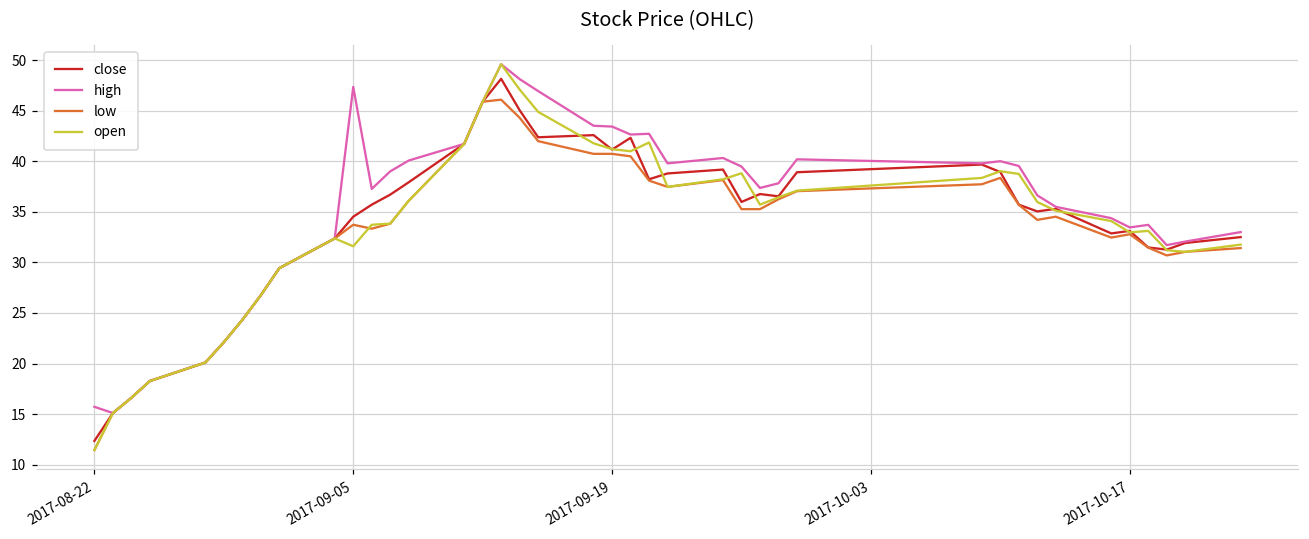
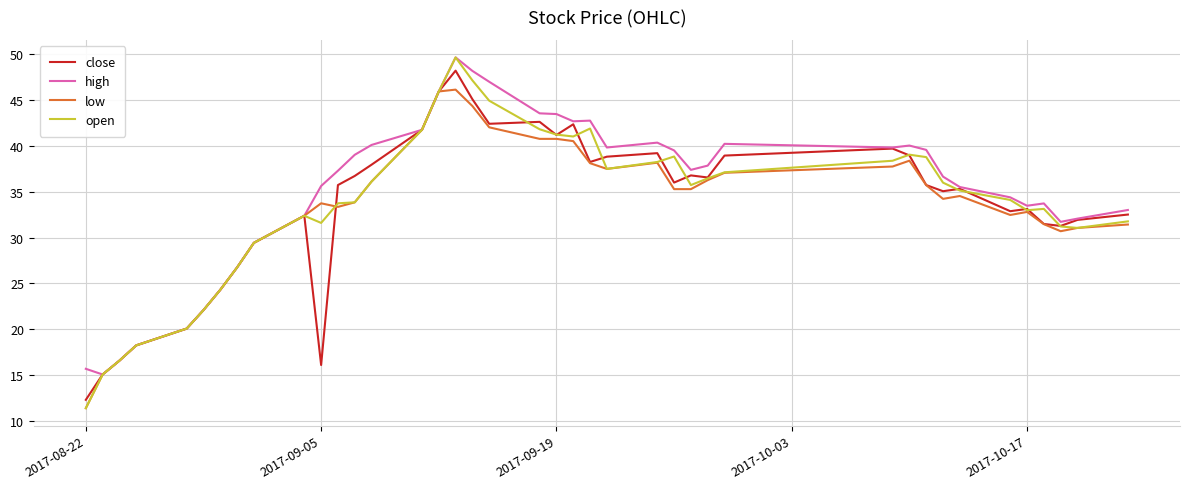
  {
    "close": {
      "2017-08-22": 12,
-     "2017-09-05": 35
+     "2017-09-05": 16
    },
    "high": {
      "2017-08-22": 16,
-     "2017-09-05": 47,
+     "2017-09-05": 36,
      "2017-09-19": 43,
      "2017-10-17": 33
    },
    "low": {
      "2017-09-05": 34,
      "2017-09-19": 41
    },
    "open": {
      "2017-09-05": 32
    }
  }
